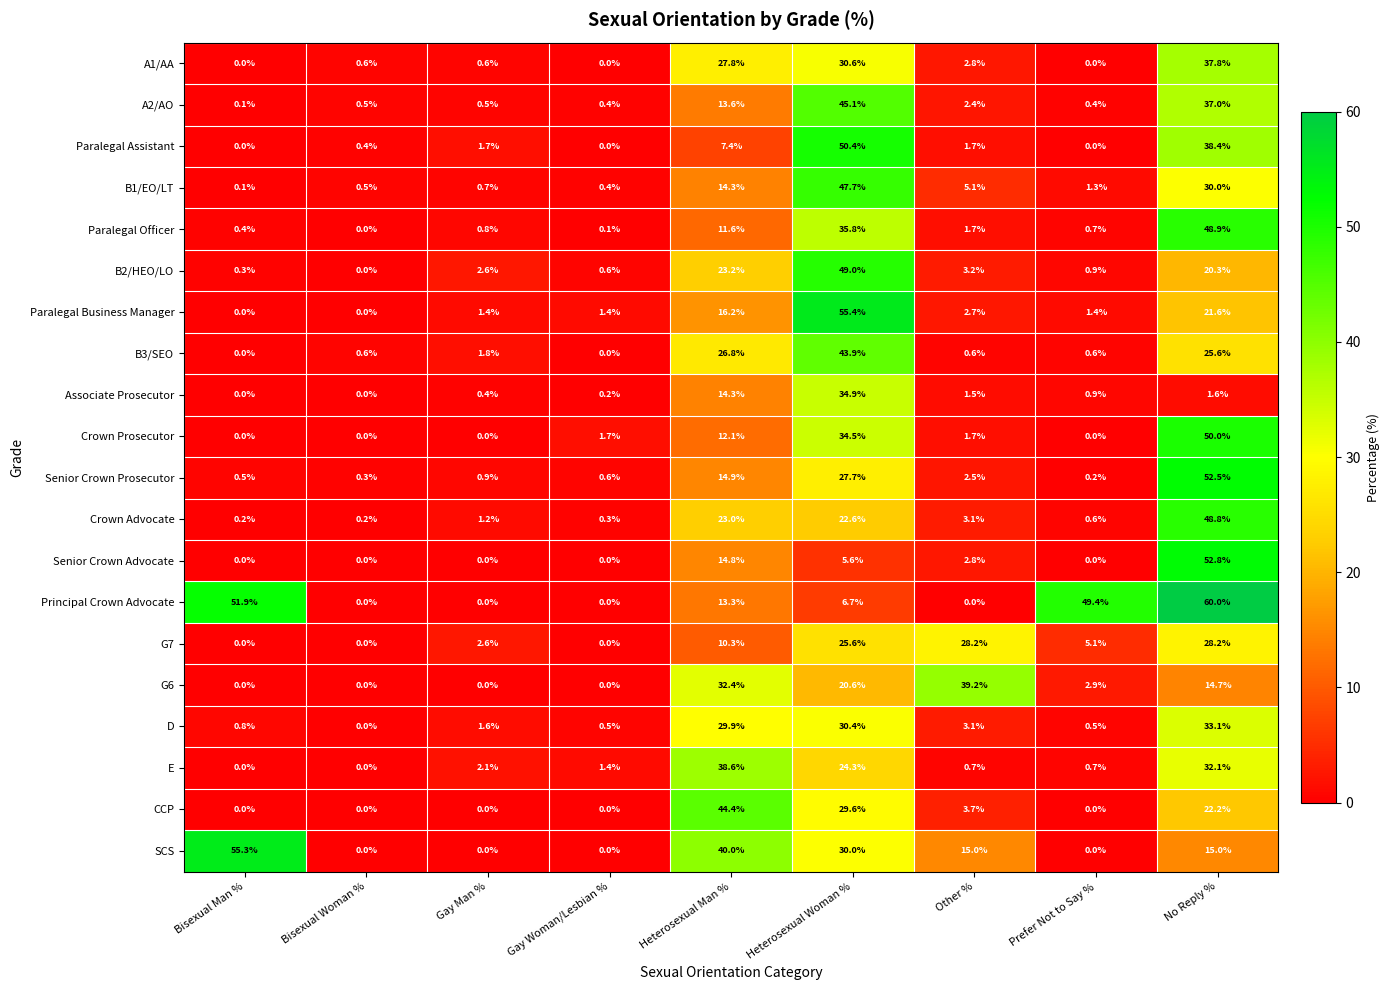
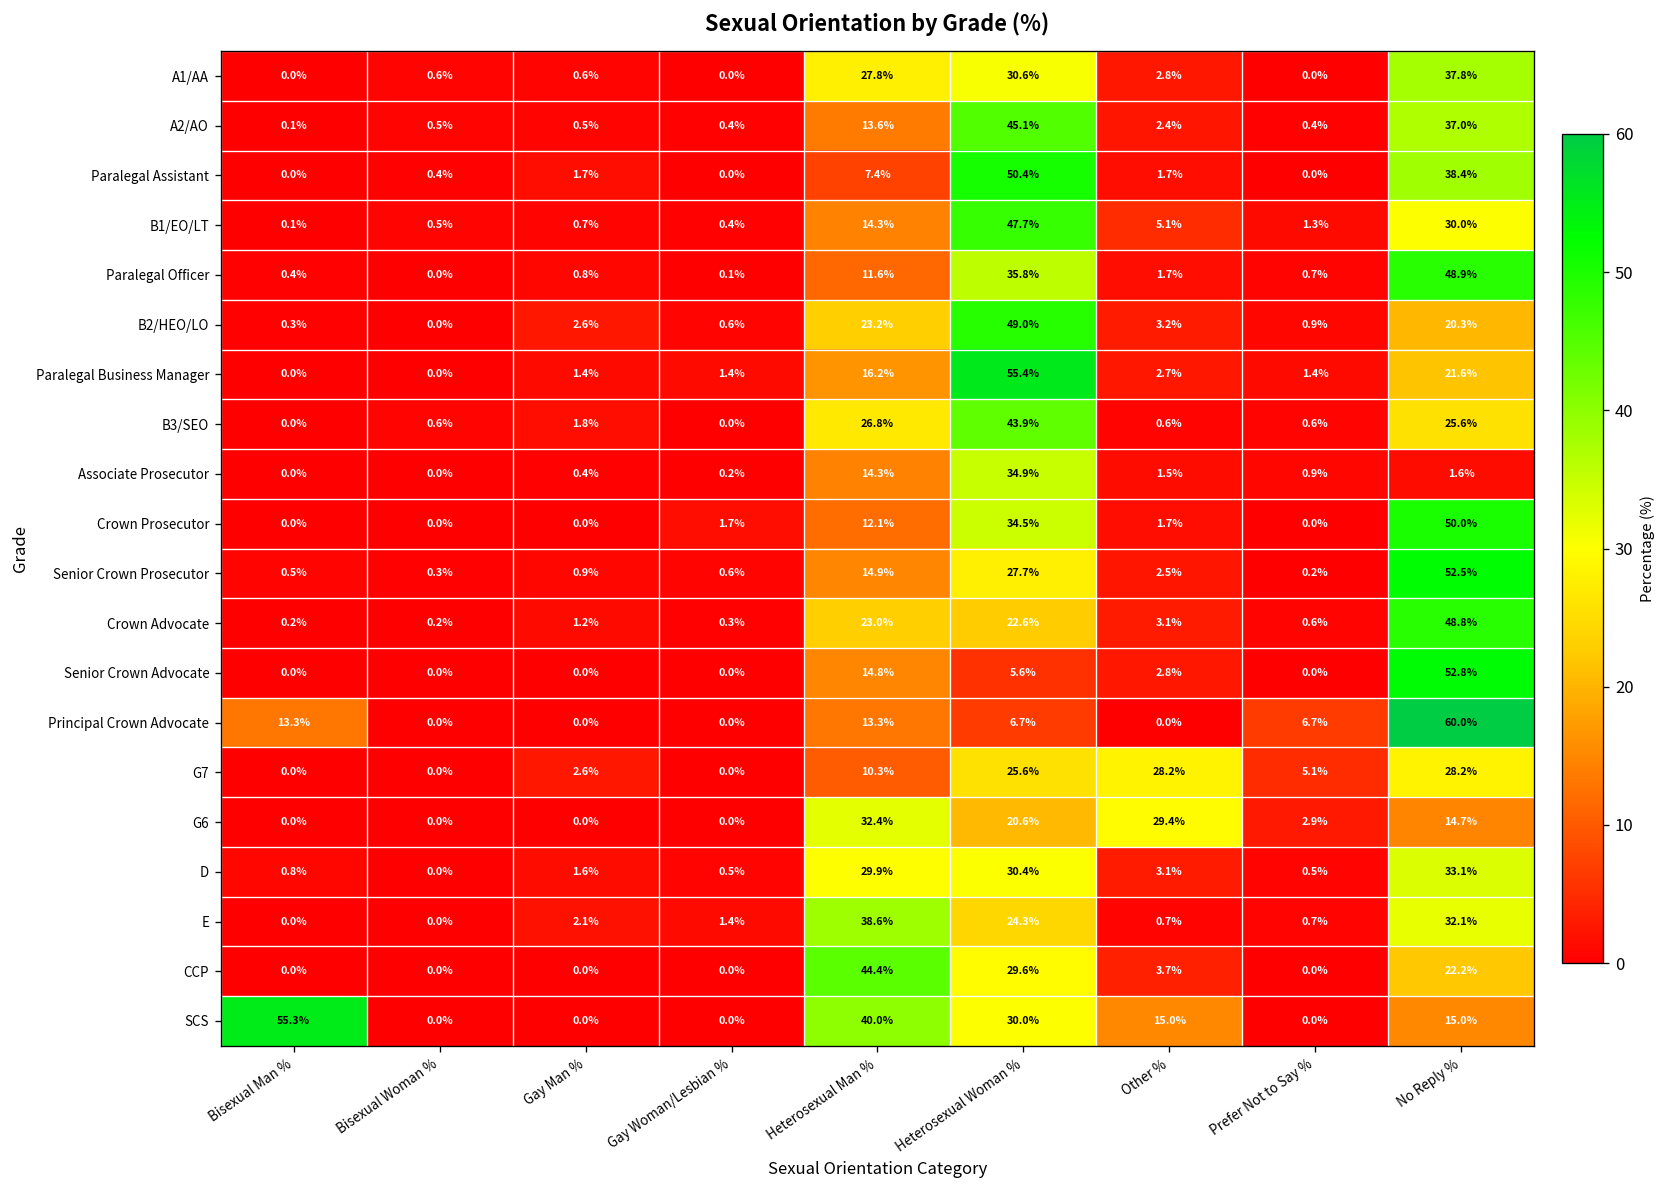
  {
    "A1/AA": {
      "Bisexual Man %": "0.0%",
      "Bisexual Woman %": "0.6%",
      "Gay Man %": "0.6%",
      "Gay Woman/Lesbian %": "0.0%",
      "Heterosexual Man %": "27.8%",
      "Heterosexual Woman %": "30.6%",
      "Other %": "2.8%",
      "Prefer Not to Say %": "0.0%",
      "No Reply %": "37.8%"
    },
    "A2/AO": {
      "Bisexual Man %": "0.1%",
      "Bisexual Woman %": "0.5%",
      "Gay Man %": "0.5%",
      "Gay Woman/Lesbian %": "0.4%",
      "Heterosexual Man %": "13.6%",
      "Heterosexual Woman %": "45.1%",
      "Other %": "2.4%",
      "Prefer Not to Say %": "0.4%",
      "No Reply %": "37.0%"
    },
    "Paralegal Assistant": {
      "Bisexual Man %": "0.0%",
      "Bisexual Woman %": "0.4%",
      "Gay Man %": "1.7%",
      "Gay Woman/Lesbian %": "0.0%",
      "Heterosexual Man %": "7.4%",
      "Heterosexual Woman %": "50.4%",
      "Other %": "1.7%",
      "Prefer Not to Say %": "0.0%",
      "No Reply %": "38.4%"
    },
    "B1/EO/LT": {
      "Bisexual Man %": "0.1%",
      "Bisexual Woman %": "0.5%",
      "Gay Man %": "0.7%",
      "Gay Woman/Lesbian %": "0.4%",
      "Heterosexual Man %": "14.3%",
      "Heterosexual Woman %": "47.7%",
      "Other %": "5.1%",
      "Prefer Not to Say %": "1.3%",
      "No Reply %": "30.0%"
    },
    "Paralegal Officer": {
      "Bisexual Man %": "0.4%",
      "Bisexual Woman %": "0.0%",
      "Gay Man %": "0.8%",
      "Gay Woman/Lesbian %": "0.1%",
      "Heterosexual Man %": "11.6%",
      "Heterosexual Woman %": "35.8%",
      "Other %": "1.7%",
      "Prefer Not to Say %": "0.7%",
      "No Reply %": "48.9%"
    },
    "B2/HEO/LO": {
      "Bisexual Man %": "0.3%",
      "Bisexual Woman %": "0.0%",
      "Gay Man %": "2.6%",
      "Gay Woman/Lesbian %": "0.6%",
      "Heterosexual Man %": "23.2%",
      "Heterosexual Woman %": "49.0%",
      "Other %": "3.2%",
      "Prefer Not to Say %": "0.9%",
      "No Reply %": "20.3%"
    },
    "Paralegal Business Manager": {
      "Bisexual Man %": "0.0%",
      "Bisexual Woman %": "0.0%",
      "Gay Man %": "1.4%",
      "Gay Woman/Lesbian %": "1.4%",
      "Heterosexual Man %": "16.2%",
      "Heterosexual Woman %": "55.4%",
      "Other %": "2.7%",
      "Prefer Not to Say %": "1.4%",
      "No Reply %": "21.6%"
    },
    "B3/SEO": {
      "Bisexual Man %": "0.0%",
      "Bisexual Woman %": "0.6%",
      "Gay Man %": "1.8%",
      "Gay Woman/Lesbian %": "0.0%",
      "Heterosexual Man %": "26.8%",
      "Heterosexual Woman %": "43.9%",
      "Other %": "0.6%",
      "Prefer Not to Say %": "0.6%",
      "No Reply %": "25.6%"
    },
    "Associate Prosecutor": {
      "Bisexual Man %": "0.0%",
      "Bisexual Woman %": "0.0%",
      "Gay Man %": "0.4%",
      "Gay Woman/Lesbian %": "0.2%",
      "Heterosexual Man %": "14.3%",
      "Heterosexual Woman %": "34.9%",
      "Other %": "1.5%",
      "Prefer Not to Say %": "0.9%",
      "No Reply %": "1.6%"
    },
    "Crown Prosecutor": {
      "Bisexual Man %": "0.0%",
      "Bisexual Woman %": "0.0%",
      "Gay Man %": "0.0%",
      "Gay Woman/Lesbian %": "1.7%",
      "Heterosexual Man %": "12.1%",
      "Heterosexual Woman %": "34.5%",
      "Other %": "1.7%",
      "Prefer Not to Say %": "0.0%",
      "No Reply %": "50.0%"
    },
    "Senior Crown Prosecutor": {
      "Bisexual Man %": "0.5%",
      "Bisexual Woman %": "0.3%",
      "Gay Man %": "0.9%",
      "Gay Woman/Lesbian %": "0.6%",
      "Heterosexual Man %": "14.9%",
      "Heterosexual Woman %": "27.7%",
      "Other %": "2.5%",
      "Prefer Not to Say %": "0.2%",
      "No Reply %": "52.5%"
    },
    "Crown Advocate": {
      "Bisexual Man %": "0.2%",
      "Bisexual Woman %": "0.2%",
      "Gay Man %": "1.2%",
      "Gay Woman/Lesbian %": "0.3%",
      "Heterosexual Man %": "23.0%",
      "Heterosexual Woman %": "22.6%",
      "Other %": "3.1%",
      "Prefer Not to Say %": "0.6%",
      "No Reply %": "48.8%"
    },
    "Senior Crown Advocate": {
      "Bisexual Man %": "0.0%",
      "Bisexual Woman %": "0.0%",
      "Gay Man %": "0.0%",
      "Gay Woman/Lesbian %": "0.0%",
      "Heterosexual Man %": "14.8%",
      "Heterosexual Woman %": "5.6%",
      "Other %": "2.8%",
      "Prefer Not to Say %": "0.0%",
      "No Reply %": "52.8%"
    },
    "Principal Crown Advocate": {
-     "Bisexual Man %": "51.9%",
+     "Bisexual Man %": "13.3%",
      "Bisexual Woman %": "0.0%",
      "Gay Man %": "0.0%",
      "Gay Woman/Lesbian %": "0.0%",
      "Heterosexual Man %": "13.3%",
      "Heterosexual Woman %": "6.7%",
      "Other %": "0.0%",
-     "Prefer Not to Say %": "49.4%",
+     "Prefer Not to Say %": "6.7%",
      "No Reply %": "60.0%"
    },
    "G7": {
      "Bisexual Man %": "0.0%",
      "Bisexual Woman %": "0.0%",
      "Gay Man %": "2.6%",
      "Gay Woman/Lesbian %": "0.0%",
      "Heterosexual Man %": "10.3%",
      "Heterosexual Woman %": "25.6%",
      "Other %": "28.2%",
      "Prefer Not to Say %": "5.1%",
      "No Reply %": "28.2%"
    },
    "G6": {
      "Bisexual Man %": "0.0%",
      "Bisexual Woman %": "0.0%",
      "Gay Man %": "0.0%",
      "Gay Woman/Lesbian %": "0.0%",
      "Heterosexual Man %": "32.4%",
      "Heterosexual Woman %": "20.6%",
-     "Other %": "39.2%",
+     "Other %": "29.4%",
      "Prefer Not to Say %": "2.9%",
      "No Reply %": "14.7%"
    },
    "D": {
      "Bisexual Man %": "0.8%",
      "Bisexual Woman %": "0.0%",
      "Gay Man %": "1.6%",
      "Gay Woman/Lesbian %": "0.5%",
      "Heterosexual Man %": "29.9%",
      "Heterosexual Woman %": "30.4%",
      "Other %": "3.1%",
      "Prefer Not to Say %": "0.5%",
      "No Reply %": "33.1%"
    },
    "E": {
      "Bisexual Man %": "0.0%",
      "Bisexual Woman %": "0.0%",
      "Gay Man %": "2.1%",
      "Gay Woman/Lesbian %": "1.4%",
      "Heterosexual Man %": "38.6%",
      "Heterosexual Woman %": "24.3%",
      "Other %": "0.7%",
      "Prefer Not to Say %": "0.7%",
      "No Reply %": "32.1%"
    },
    "CCP": {
      "Bisexual Man %": "0.0%",
      "Bisexual Woman %": "0.0%",
      "Gay Man %": "0.0%",
      "Gay Woman/Lesbian %": "0.0%",
      "Heterosexual Man %": "44.4%",
      "Heterosexual Woman %": "29.6%",
      "Other %": "3.7%",
      "Prefer Not to Say %": "0.0%",
      "No Reply %": "22.2%"
    },
    "SCS": {
      "Bisexual Man %": "55.3%",
      "Bisexual Woman %": "0.0%",
      "Gay Man %": "0.0%",
      "Gay Woman/Lesbian %": "0.0%",
      "Heterosexual Man %": "40.0%",
      "Heterosexual Woman %": "30.0%",
      "Other %": "15.0%",
      "Prefer Not to Say %": "0.0%",
      "No Reply %": "15.0%"
    }
  }
